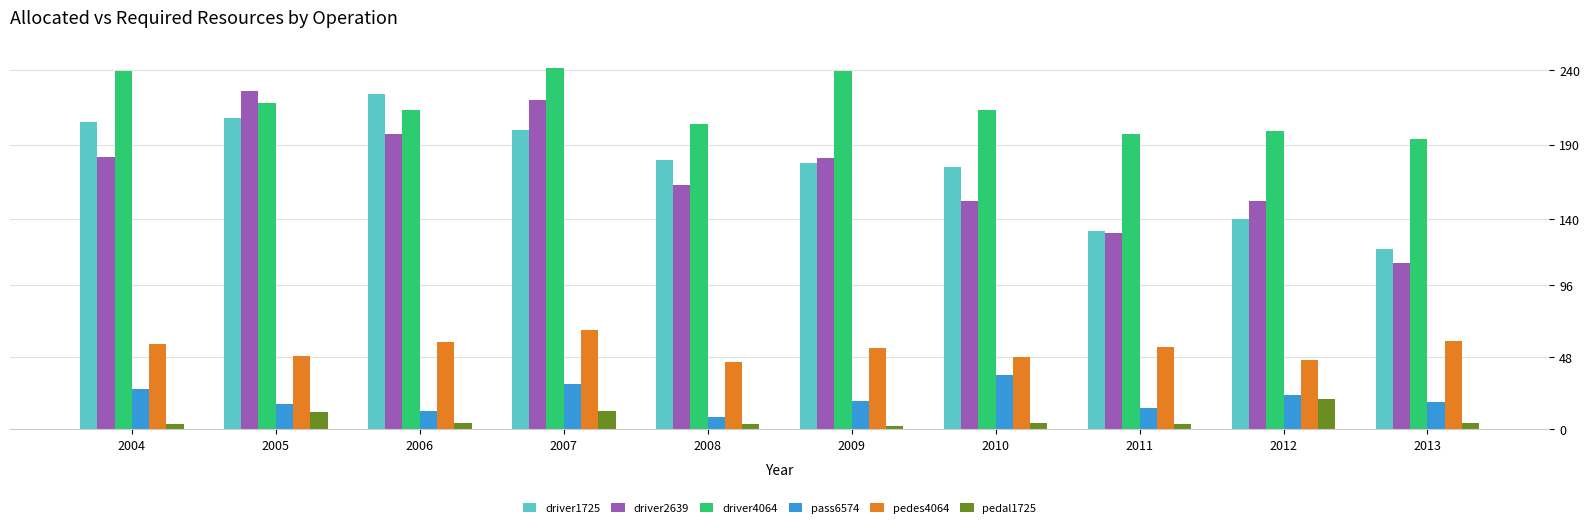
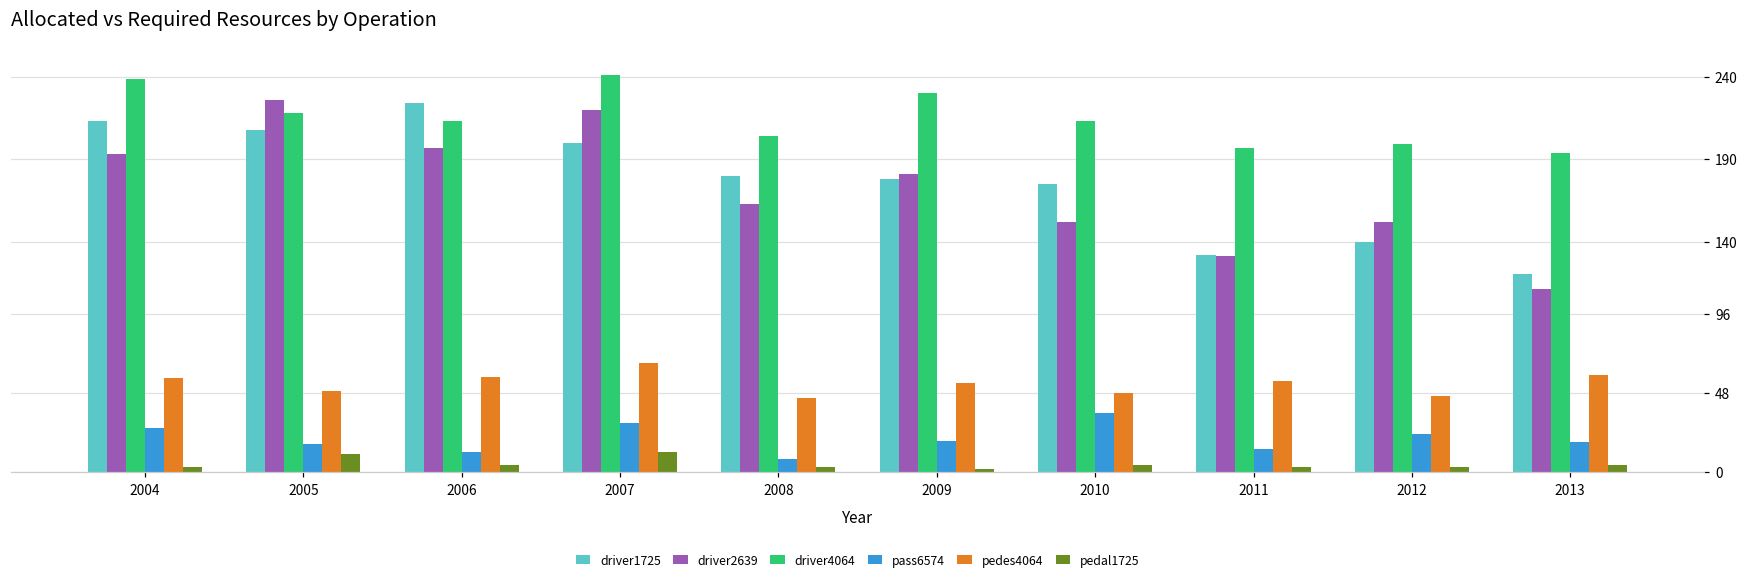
  {
    "driver1725": {
-     "2004": 205,
+     "2004": 213,
      "2005": 208,
      "2006": 224,
      "2007": 200,
      "2008": 180,
      "2009": 178,
      "2010": 175,
      "2011": 132,
      "2012": 140,
      "2013": 120
    },
    "driver2639": {
-     "2004": 182,
+     "2004": 193,
      "2005": 226,
      "2006": 197,
      "2007": 220,
      "2008": 163,
      "2009": 181,
      "2010": 152,
      "2011": 131,
      "2012": 152,
      "2013": 111
    },
    "driver4064": {
      "2004": 239,
      "2005": 218,
      "2006": 213,
      "2007": 241,
      "2008": 204,
-     "2009": 239,
+     "2009": 230,
      "2010": 213,
      "2011": 197,
      "2012": 199,
      "2013": 194
    },
    "pass6574": {
      "2004": 27,
      "2005": 17,
      "2006": 12,
      "2007": 30,
      "2008": 8,
      "2009": 19,
      "2010": 36,
      "2011": 14,
      "2012": 23,
      "2013": 18
    },
    "pedes4064": {
      "2004": 57,
      "2005": 49,
      "2006": 58,
      "2007": 66,
      "2008": 45,
      "2009": 54,
      "2010": 48,
      "2011": 55,
      "2012": 46,
      "2013": 59
    },
    "pedal1725": {
      "2004": 3,
      "2005": 11,
      "2006": 4,
      "2007": 12,
      "2008": 3,
      "2009": 2,
      "2010": 4,
      "2011": 3,
-     "2012": 20,
+     "2012": 3,
      "2013": 4
    }
  }
